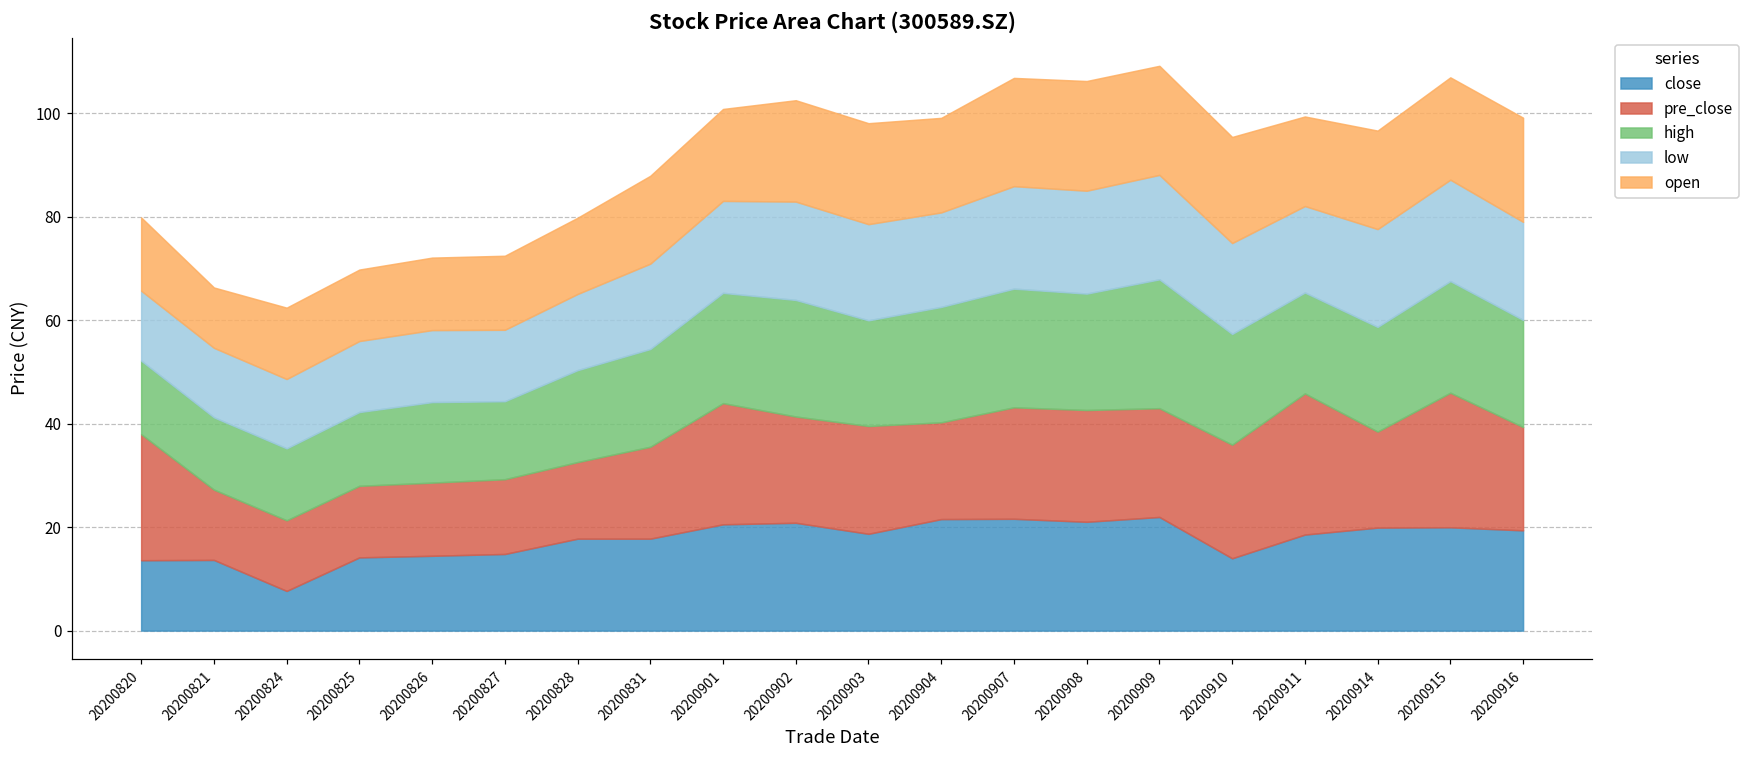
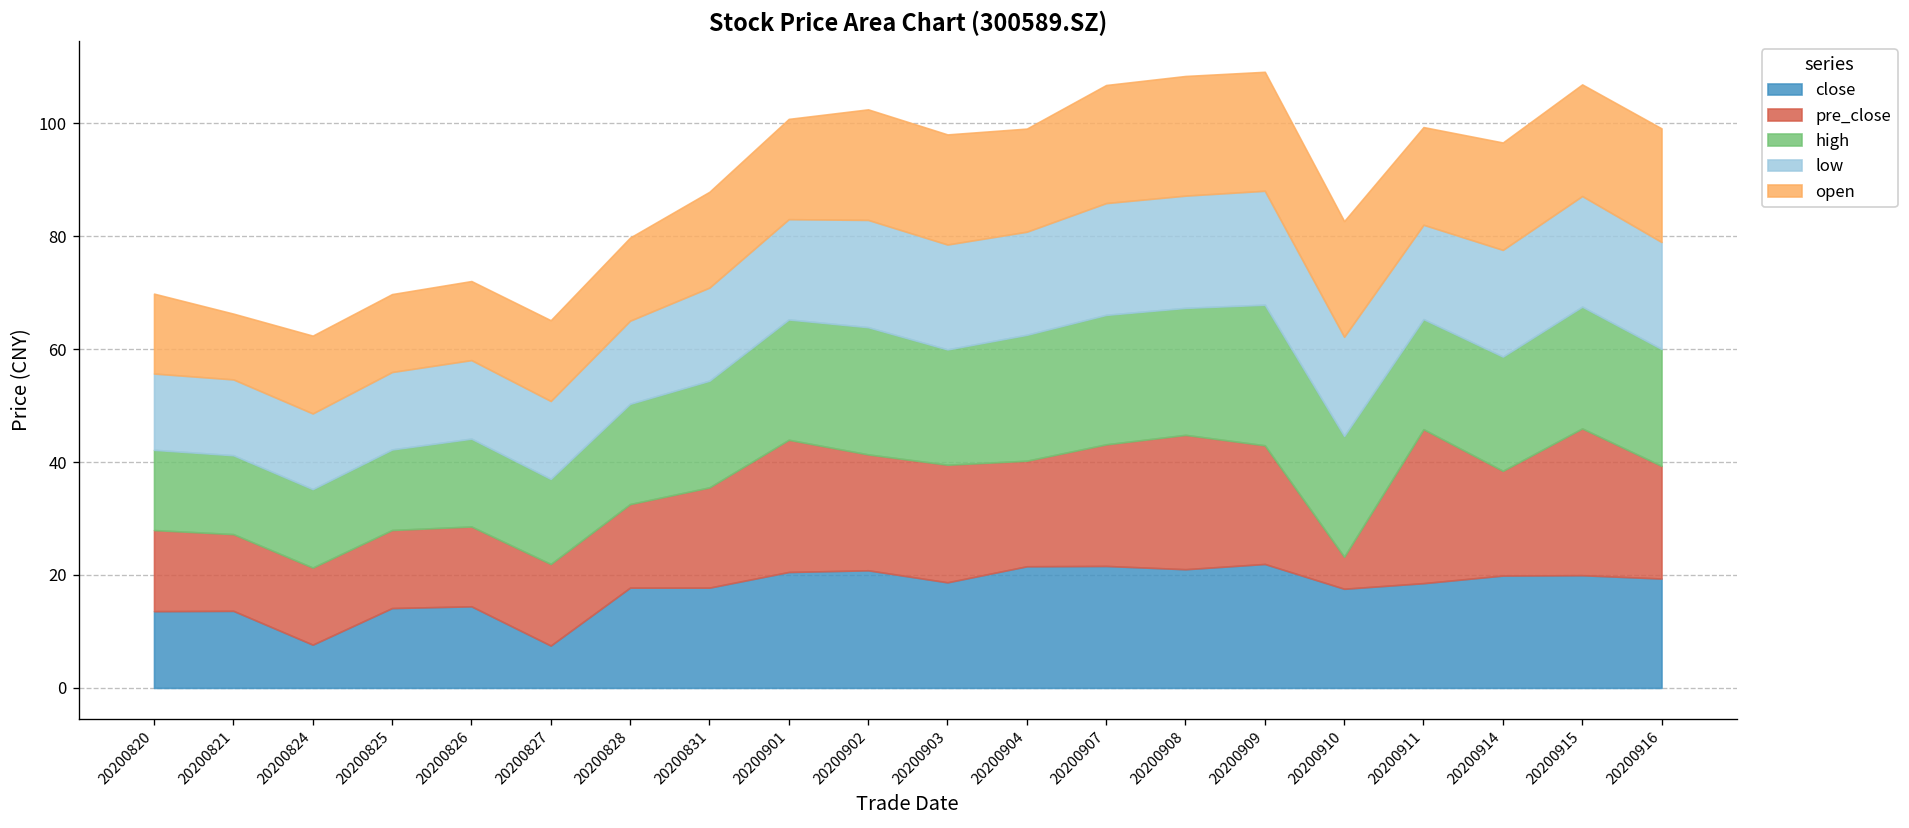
  {
    "close": {
      "20200820": 14,
      "20200821": 14,
      "20200824": 8,
      "20200825": 14,
      "20200826": 14,
-     "20200827": 15,
+     "20200827": 8,
      "20200828": 18,
      "20200831": 18,
      "20200901": 21,
      "20200902": 21,
      "20200903": 19,
      "20200904": 22,
      "20200907": 22,
      "20200908": 21,
      "20200909": 22,
-     "20200910": 14,
+     "20200910": 18,
      "20200911": 19,
      "20200914": 20,
      "20200915": 20,
      "20200916": 19
    },
    "pre_close": {
-     "20200820": 24,
+     "20200820": 14,
      "20200821": 14,
      "20200824": 14,
      "20200825": 14,
      "20200826": 14,
      "20200827": 14,
      "20200828": 15,
      "20200831": 18,
      "20200901": 23,
      "20200902": 21,
      "20200903": 21,
      "20200904": 19,
      "20200907": 22,
-     "20200908": 22,
+     "20200908": 24,
      "20200909": 21,
-     "20200910": 22,
+     "20200910": 6,
      "20200911": 27,
      "20200914": 19,
      "20200915": 26,
      "20200916": 20
    },
    "high": {
      "20200820": 14,
      "20200821": 14,
      "20200824": 14,
      "20200825": 14,
      "20200826": 16,
      "20200827": 15,
      "20200828": 18,
      "20200831": 19,
      "20200901": 21,
      "20200902": 23,
      "20200903": 20,
      "20200904": 22,
      "20200907": 23,
      "20200908": 22,
      "20200909": 25,
      "20200910": 21,
      "20200911": 19,
      "20200914": 20,
      "20200915": 22,
      "20200916": 21
    },
    "low": {
      "20200820": 14,
      "20200821": 13,
      "20200824": 13,
      "20200825": 14,
      "20200826": 14,
      "20200827": 14,
      "20200828": 15,
      "20200831": 16,
      "20200901": 18,
      "20200902": 19,
      "20200903": 19,
      "20200904": 18,
      "20200907": 20,
      "20200908": 20,
      "20200909": 20,
      "20200910": 18,
      "20200911": 17,
      "20200914": 19,
      "20200915": 20,
      "20200916": 19
    },
    "open": {
      "20200820": 14,
      "20200821": 12,
      "20200824": 14,
      "20200825": 14,
      "20200826": 14,
      "20200827": 14,
      "20200828": 15,
      "20200831": 17,
      "20200901": 18,
      "20200902": 20,
      "20200903": 20,
      "20200904": 18,
      "20200907": 21,
      "20200908": 21,
      "20200909": 21,
      "20200910": 20,
      "20200911": 17,
      "20200914": 19,
      "20200915": 20,
      "20200916": 20
    }
  }
